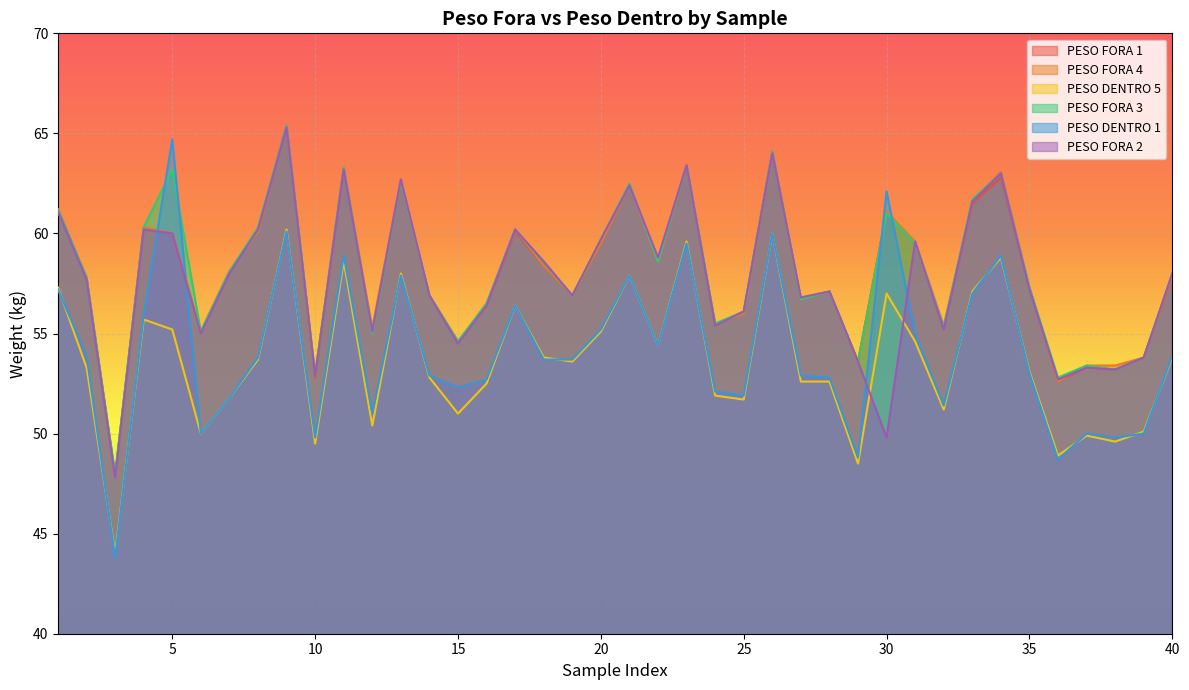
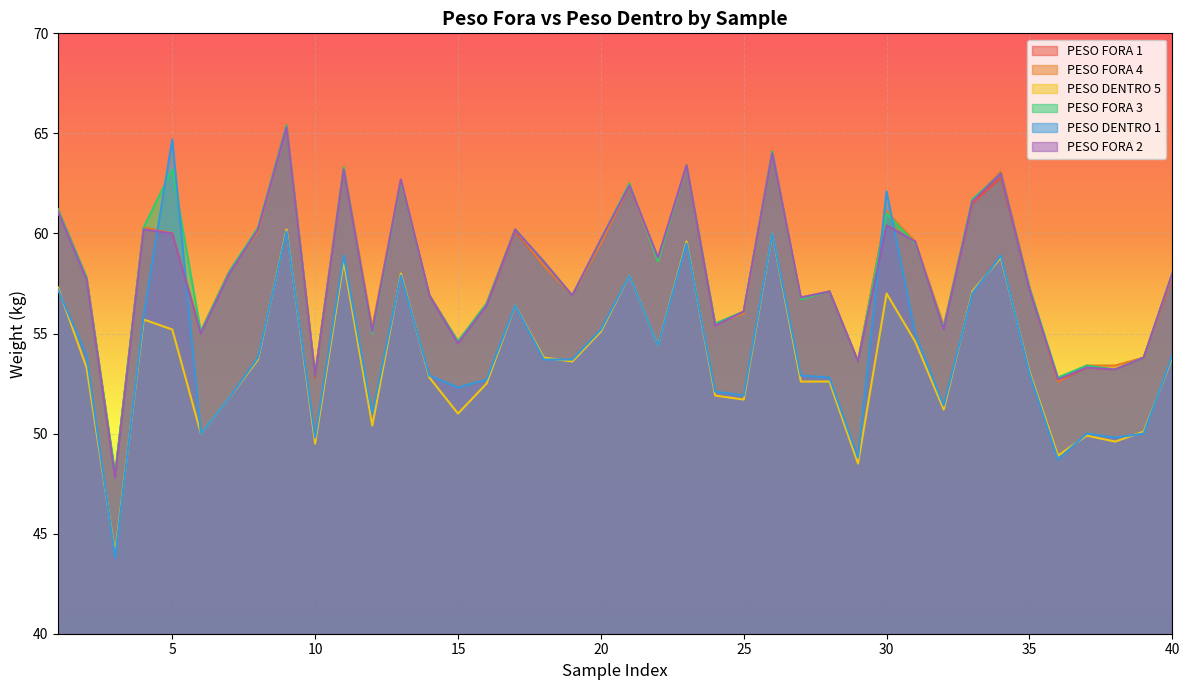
  {
    "PESO FORA 3": {
      "5": 63.2
    },
    "PESO DENTRO 1": {
      "5": 64.7,
      "10": 49.8,
      "15": 52.3,
      "25": 51.9,
      "30": 62.1
    },
    "PESO FORA 2": {
-     "30": 49.8
+     "30": 60.4
    }
  }
